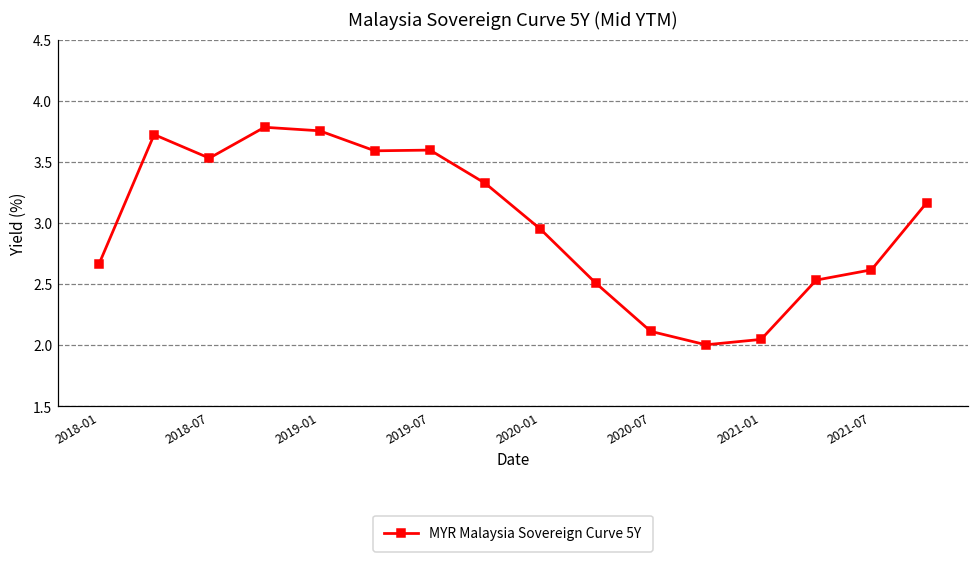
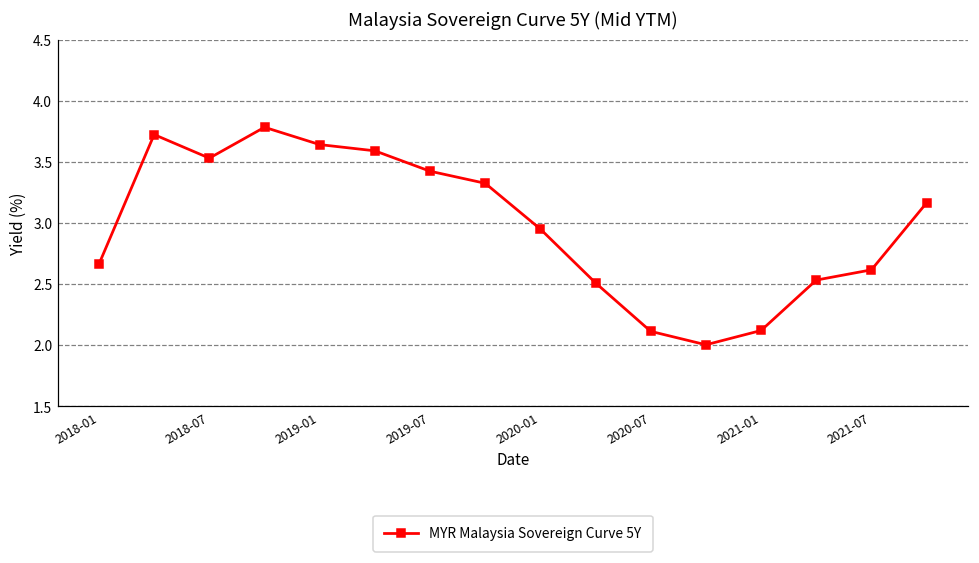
  {
    "2018-01": 2.67,
    "2018-07": 3.53,
-   "2019-01": 3.76,
-   "2019-07": 3.60,
+   "2019-01": 3.64,
+   "2019-07": 3.43,
    "2020-01": 2.95,
    "2020-07": 2.11,
-   "2021-01": 2.05,
+   "2021-01": 2.12,
    "2021-07": 2.62
  }
